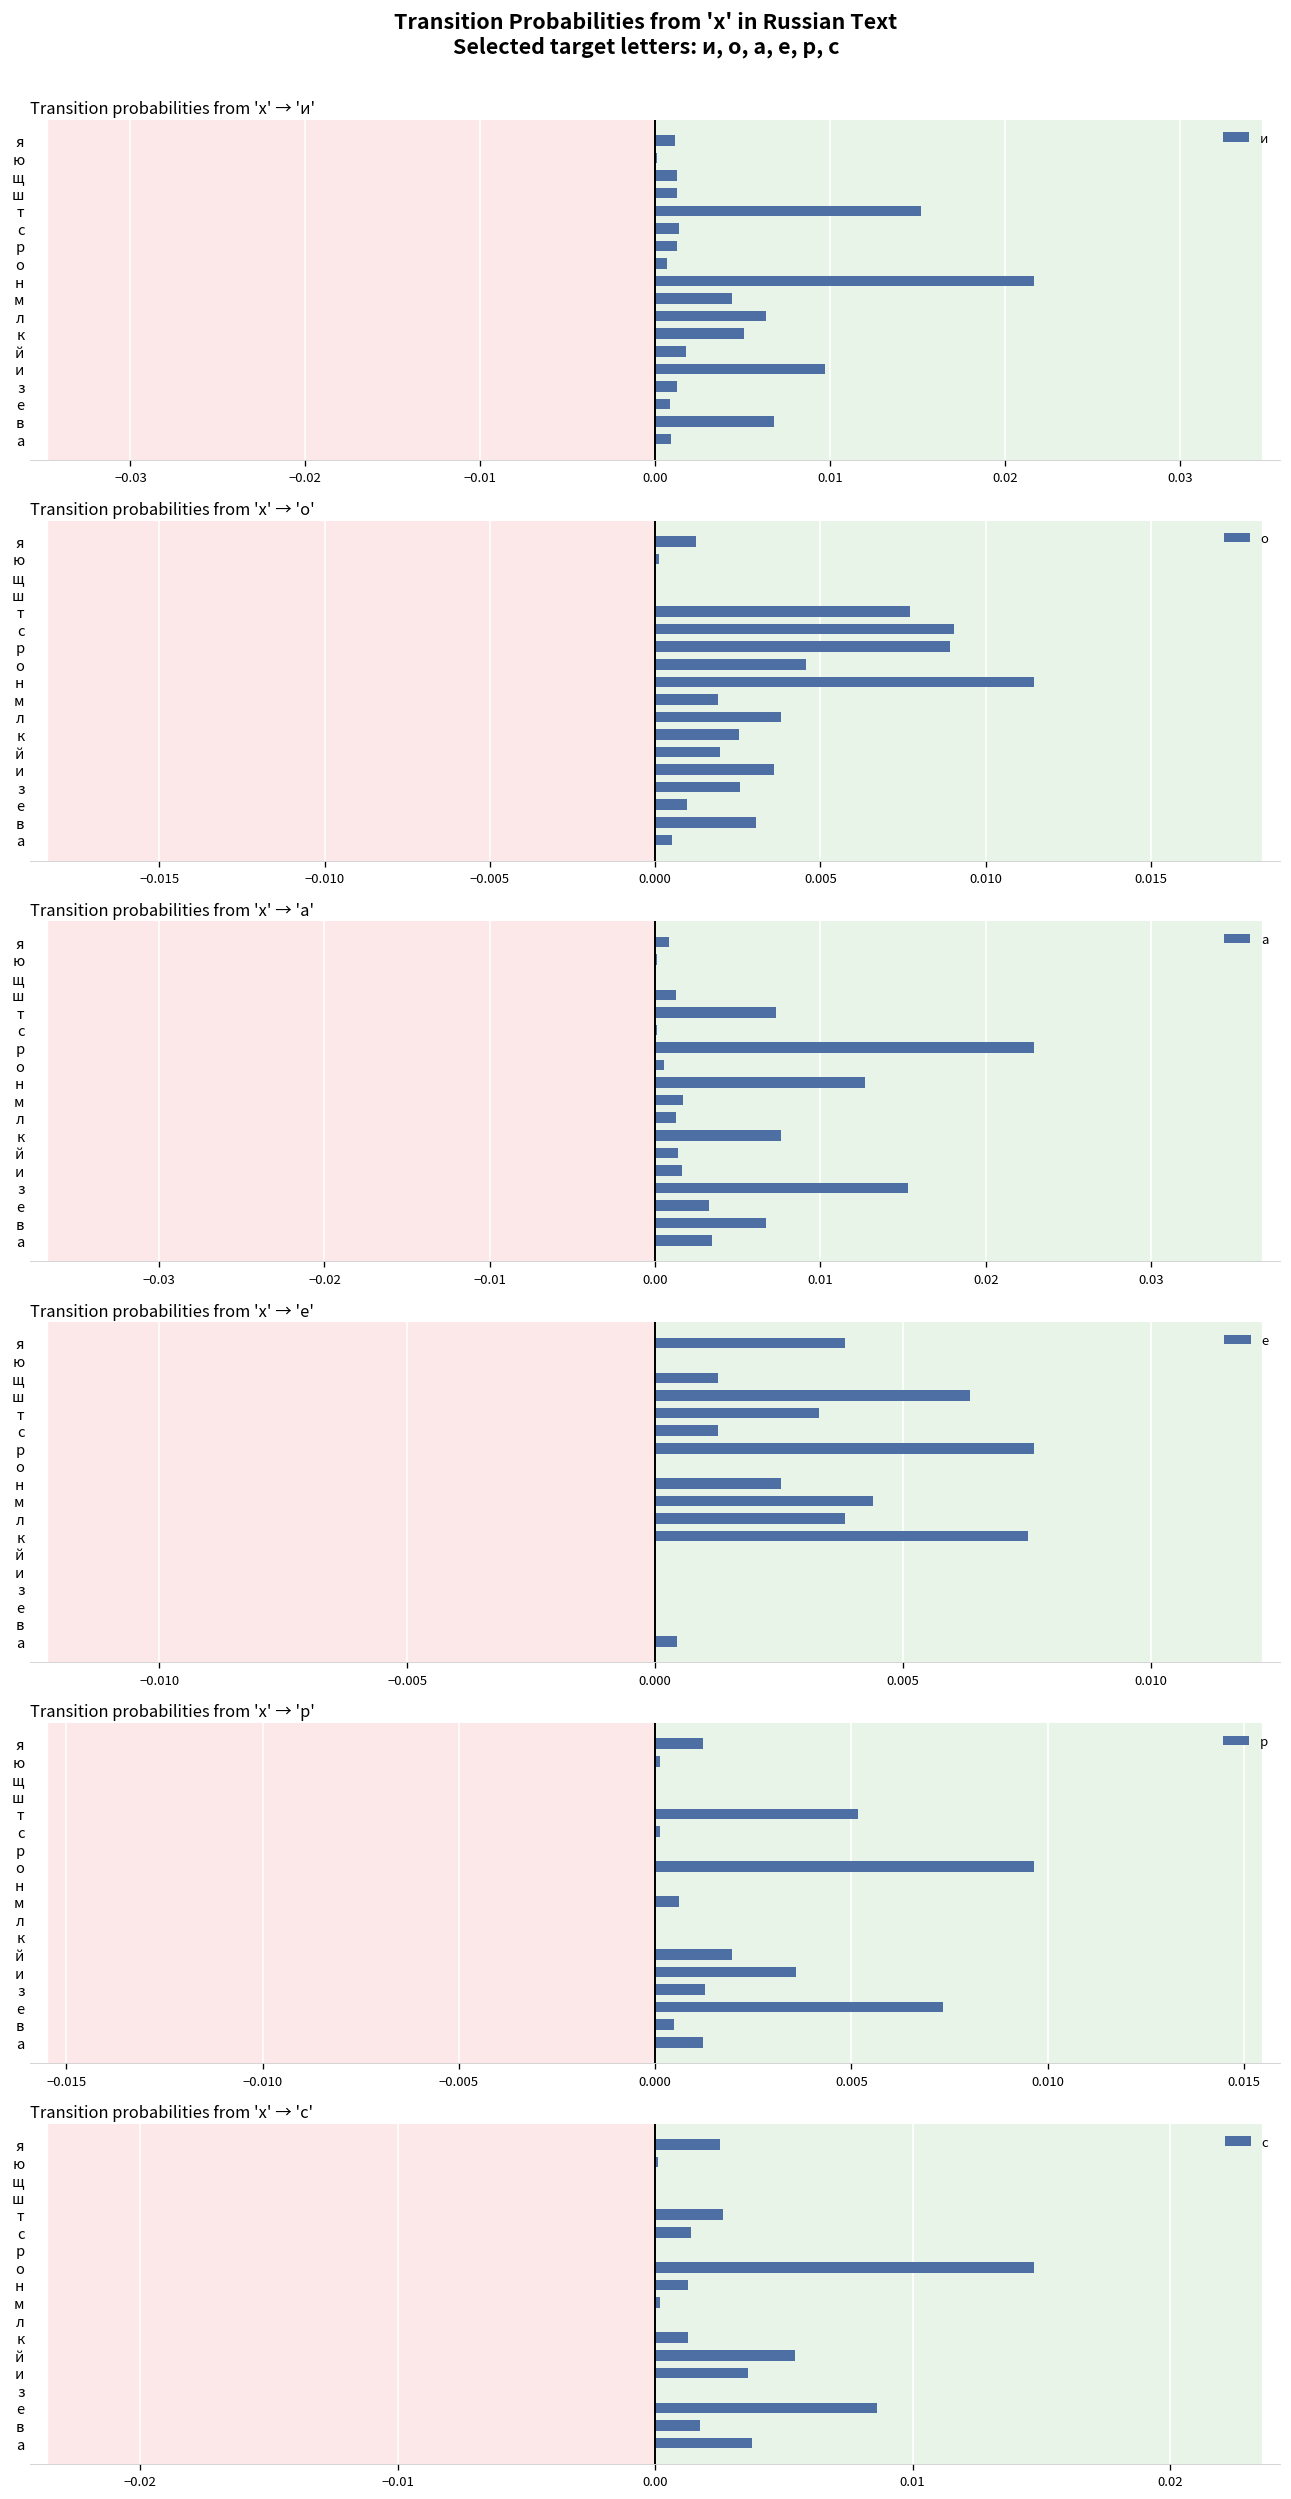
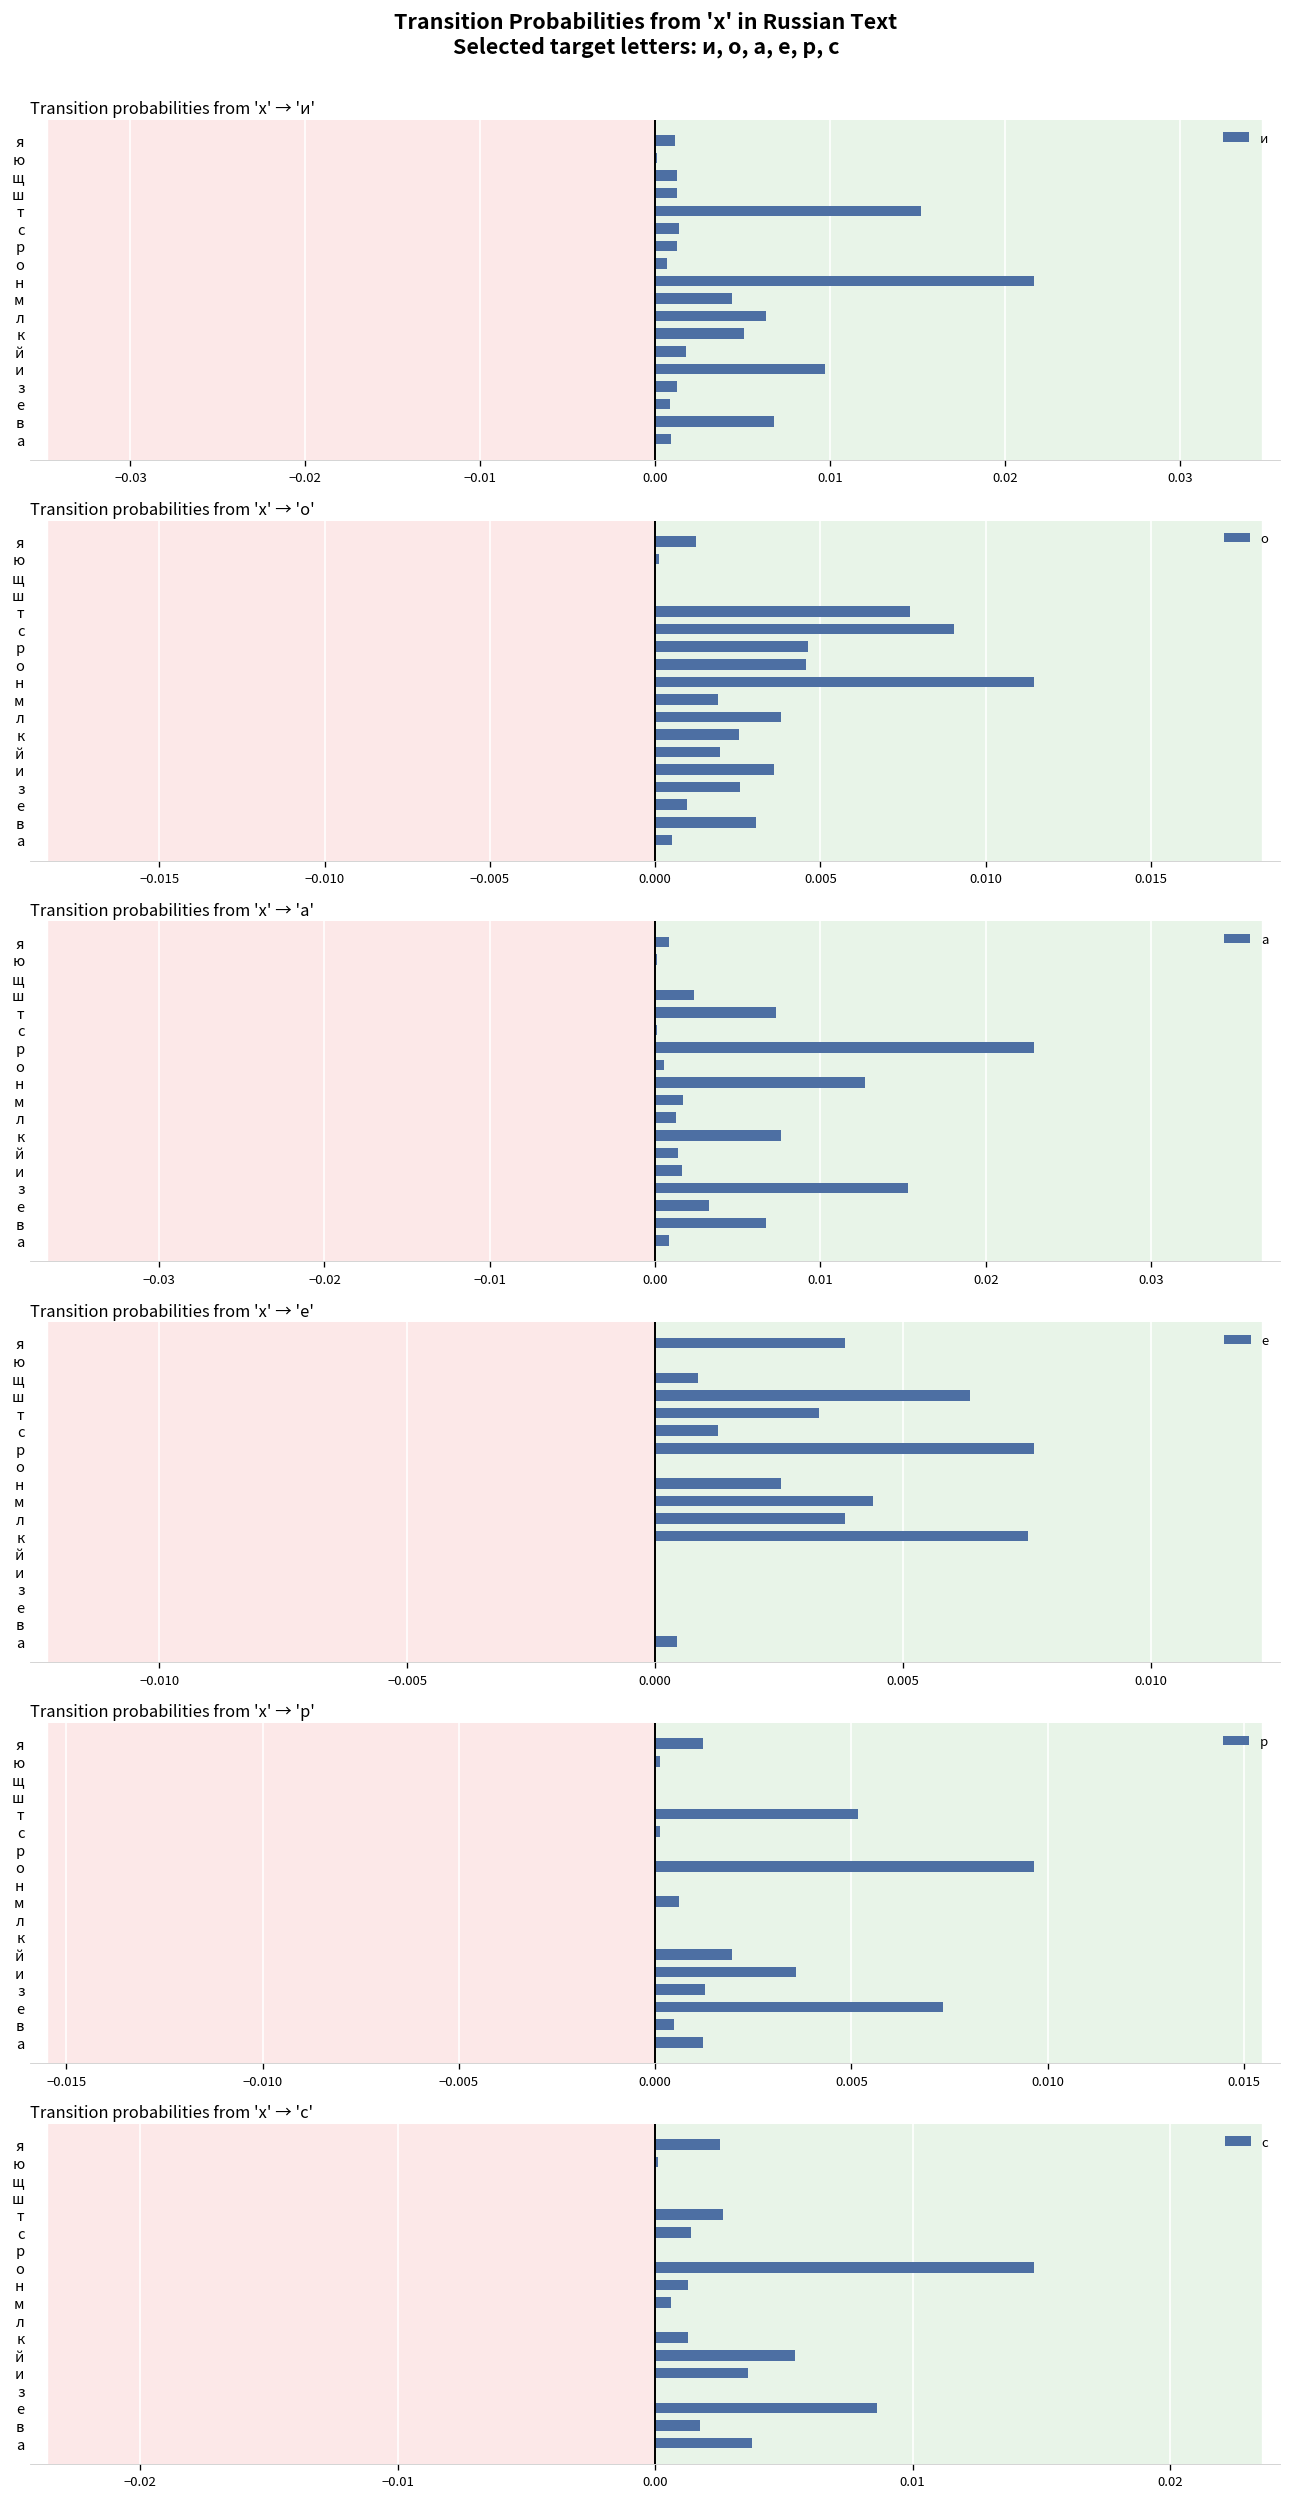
  {
    "Transition probabilities from 'х' → 'и'": {
      "я": 0.0011,
      "щ": 0.0013,
      "ш": 0.0013,
      "т": 0.0152,
      "с": 0.0014,
      "р": 0.0013,
      "о": 0.0007,
      "н": 0.0217,
      "м": 0.0044,
      "л": 0.0063,
      "к": 0.0051,
      "й": 0.0018,
      "и": 0.0097,
      "з": 0.0013,
      "е": 0.0009,
      "в": 0.0068,
      "а": 0.0009
    },
    "Transition probabilities from 'х' → 'о'": {
      "я": 0.0012,
      "ю": 0.0001,
      "щ": 0.0000,
      "ш": 0.0000,
      "т": 0.0077,
      "с": 0.0090,
-     "р": 0.0089,
+     "р": 0.0046,
      "о": 0.0046,
      "н": 0.0115,
      "м": 0.0019,
      "л": 0.0038,
      "к": 0.0025,
      "й": 0.0019,
      "и": 0.0036,
      "з": 0.0026,
      "е": 0.0010,
      "в": 0.0030,
      "а": 0.0005
    },
    "Transition probabilities from 'х' → 'а'": {
      "я": 0.0009,
      "щ": 0.0000,
-     "ш": 0.0013,
+     "ш": 0.0023,
      "т": 0.0073,
      "р": 0.0229,
      "о": 0.0005,
      "н": 0.0127,
      "м": 0.0017,
      "л": 0.0013,
      "к": 0.0076,
      "й": 0.0014,
      "и": 0.0016,
      "з": 0.0153,
      "е": 0.0032,
      "в": 0.0067,
-     "а": 0.0034
+     "а": 0.0009
    },
    "Transition probabilities from 'х' → 'е'": {
      "я": 0.0038,
      "ю": 0.0000,
-     "щ": 0.0013,
+     "щ": 0.0009,
      "ш": 0.0063,
      "т": 0.0033,
      "с": 0.0013,
      "р": 0.0076,
      "о": 0.0000,
      "н": 0.0025,
      "м": 0.0044,
      "л": 0.0038,
      "к": 0.0075,
      "й": 0.0000,
      "и": 0.0000,
      "з": 0.0000,
      "е": 0.0000,
      "в": 0.0000,
      "а": 0.0005
    },
    "Transition probabilities from 'х' → 'р'": {
      "я": 0.0012,
      "ю": 0.0001,
      "щ": 0.0000,
      "ш": 0.0000,
      "т": 0.0052,
      "с": 0.0001,
      "р": 0.0000,
      "о": 0.0096,
      "н": 0.0000,
      "м": 0.0006,
      "л": 0.0000,
      "к": 0.0000,
      "й": 0.0020,
      "и": 0.0036,
      "з": 0.0013,
      "е": 0.0073,
      "в": 0.0005,
      "а": 0.0012
    },
    "Transition probabilities from 'х' → 'с'": {
      "я": 0.0025,
      "ю": 0.0001,
      "щ": 0.0000,
      "ш": 0.0000,
      "т": 0.0026,
      "с": 0.0014,
      "р": 0.0000,
      "о": 0.0147,
      "н": 0.0013,
-     "м": 0.0002,
+     "м": 0.0006,
      "л": 0.0000,
      "к": 0.0013,
      "й": 0.0054,
      "и": 0.0036,
      "з": 0.0000,
      "е": 0.0086,
      "в": 0.0018,
      "а": 0.0038
    }
  }
